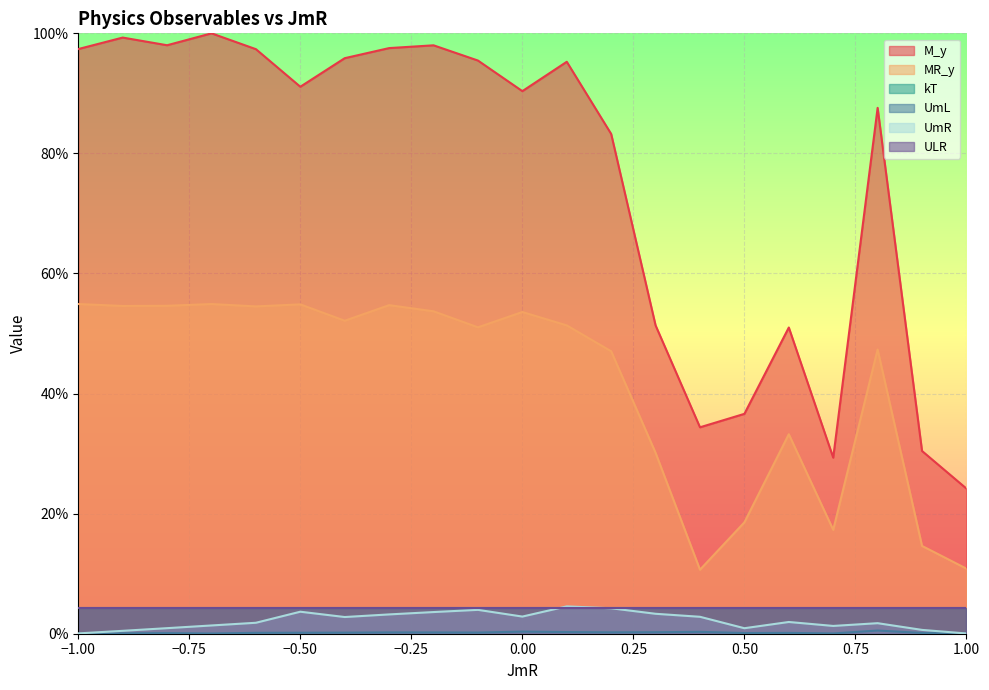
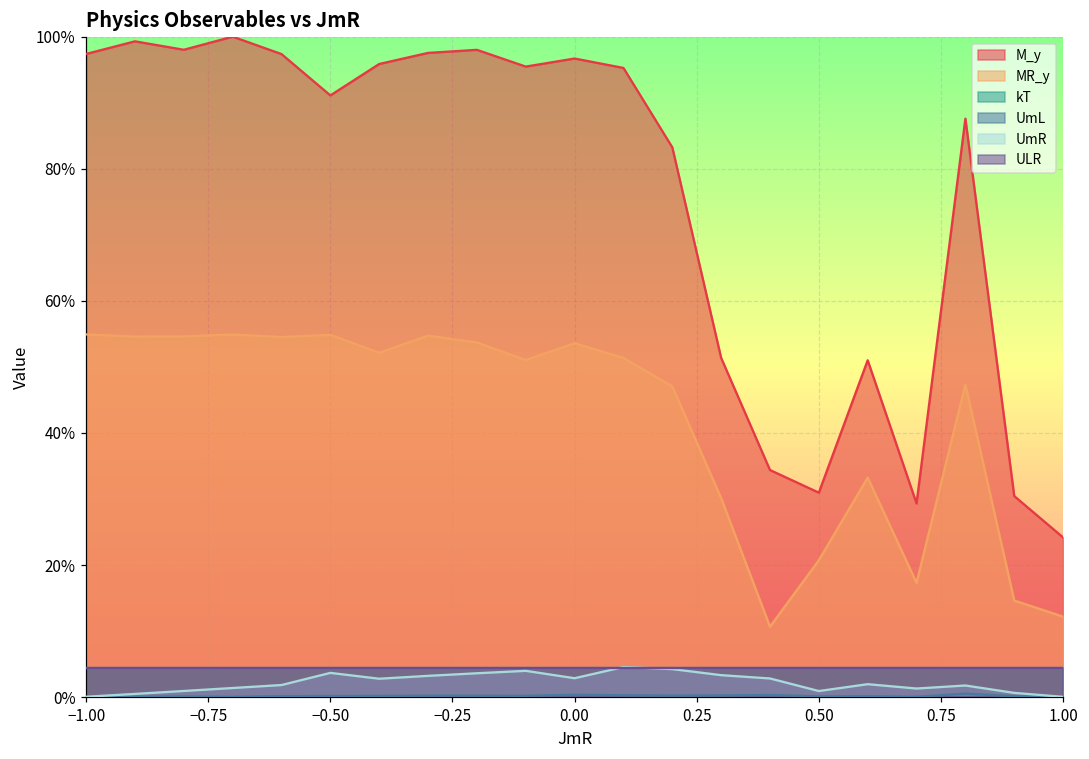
  {
    "M_y": {
      "−1.00": "97%",
      "−0.50": "91%",
-     "0.00": "90%",
-     "0.50": "37%",
+     "0.00": "97%",
+     "0.50": "31%",
      "1.00": "24%"
    },
    "MR_y": {
      "−1.00": "55%",
      "−0.50": "55%",
      "0.00": "54%",
-     "0.50": "19%",
-     "1.00": "11%"
+     "0.50": "21%",
+     "1.00": "12%"
    },
    "UmR": {
      "−0.50": "4%",
      "0.00": "3%",
      "0.50": "1%"
    }
  }
